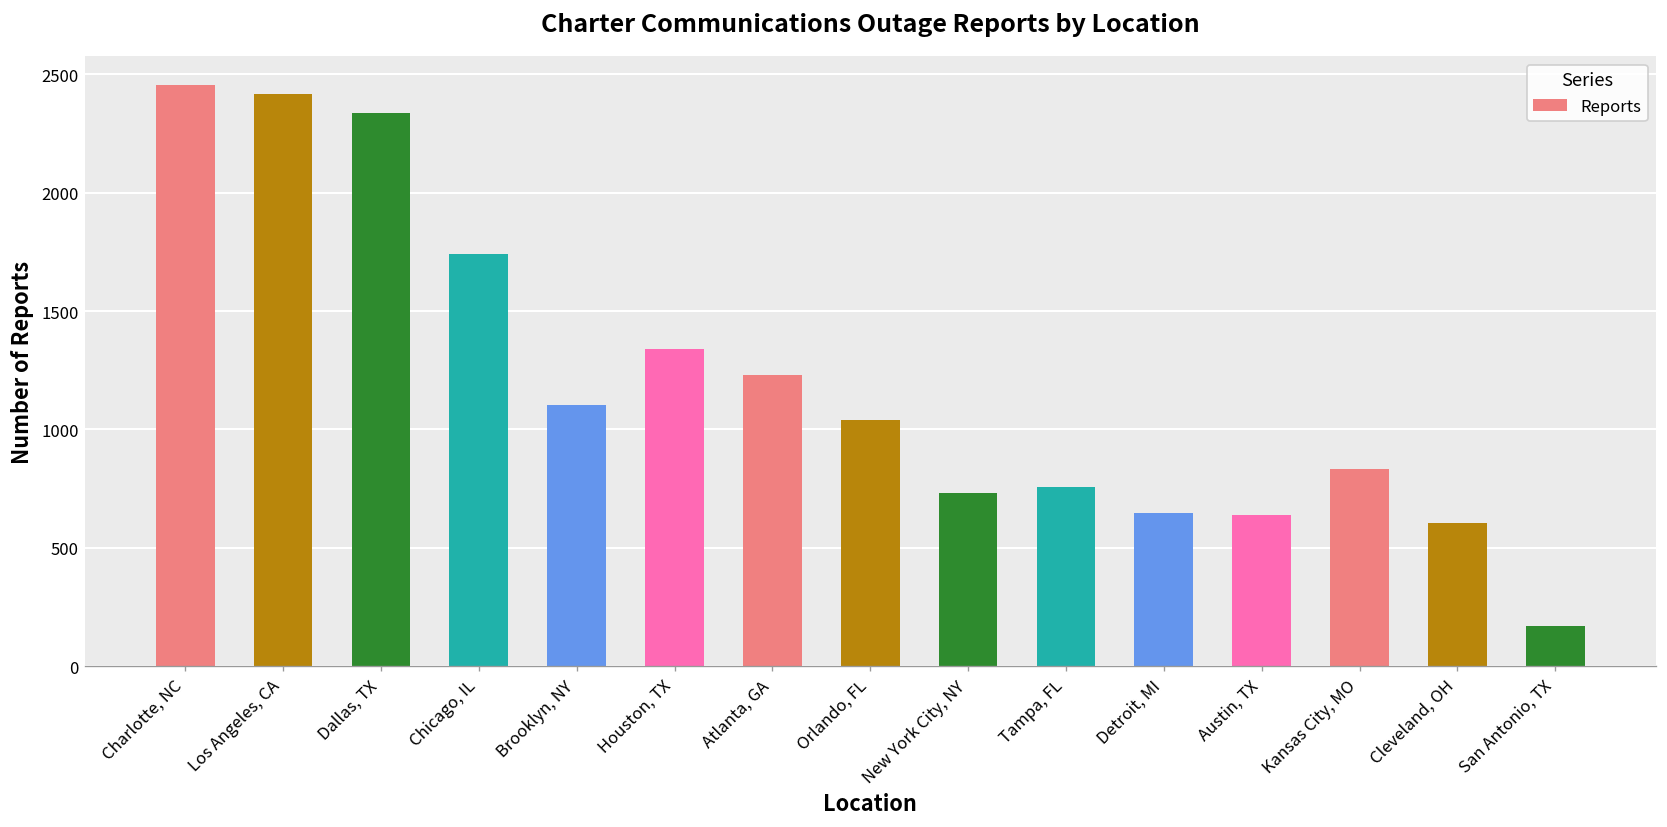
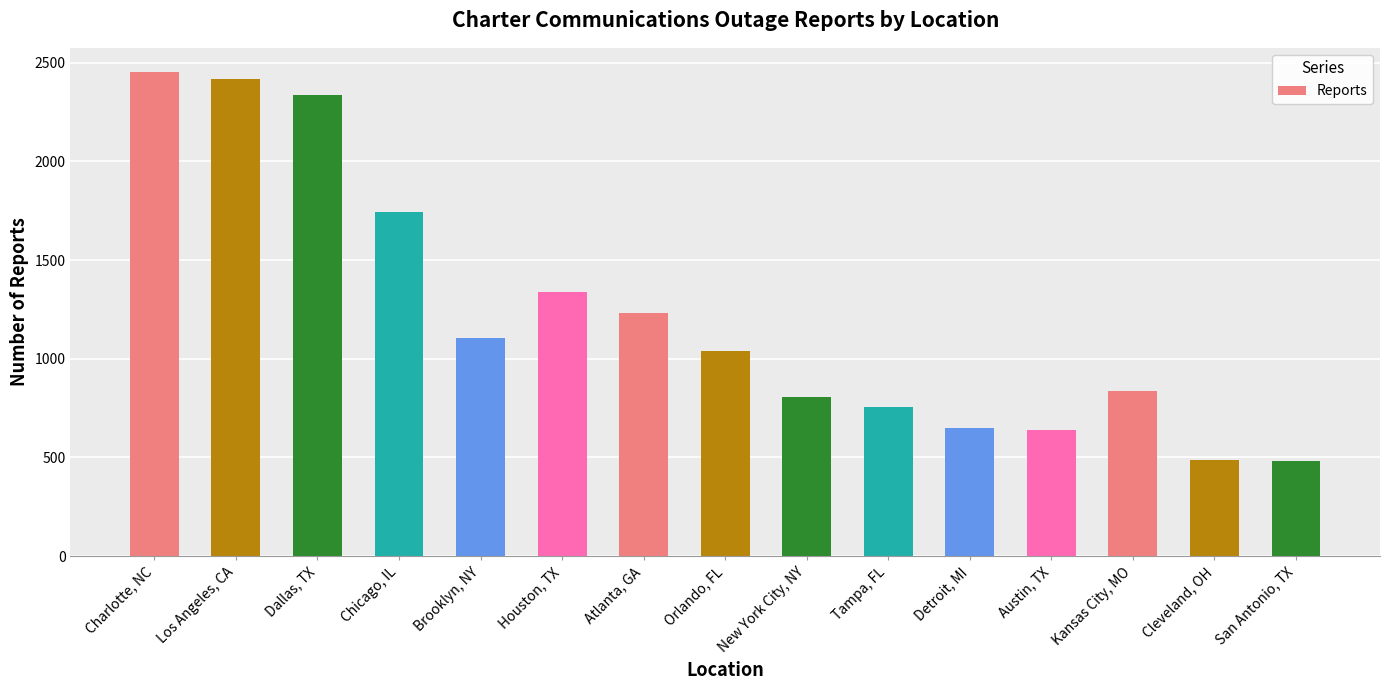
  {
    "Charlotte, NC": 2450,
    "Los Angeles, CA": 2420,
    "Dallas, TX": 2330,
    "Chicago, IL": 1740,
    "Brooklyn, NY": 1100,
    "Houston, TX": 1340,
    "Atlanta, GA": 1230,
    "Orlando, FL": 1040,
-   "New York City, NY": 730,
+   "New York City, NY": 810,
    "Tampa, FL": 760,
    "Detroit, MI": 650,
    "Austin, TX": 640,
    "Kansas City, MO": 840,
-   "Cleveland, OH": 610,
-   "San Antonio, TX": 170
+   "Cleveland, OH": 490,
+   "San Antonio, TX": 480
  }
